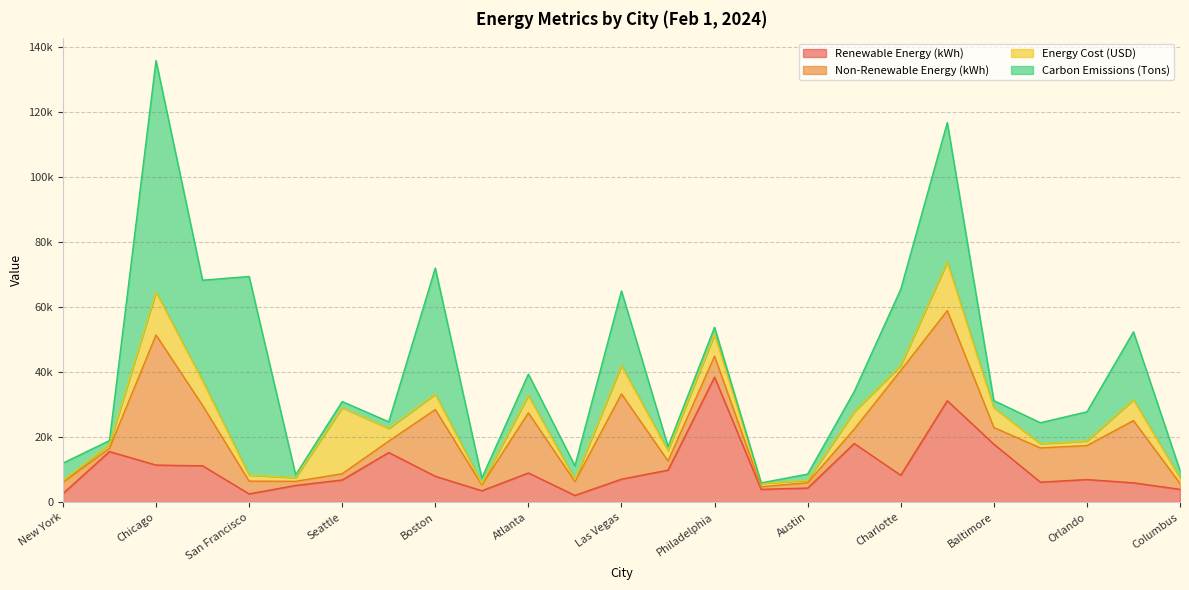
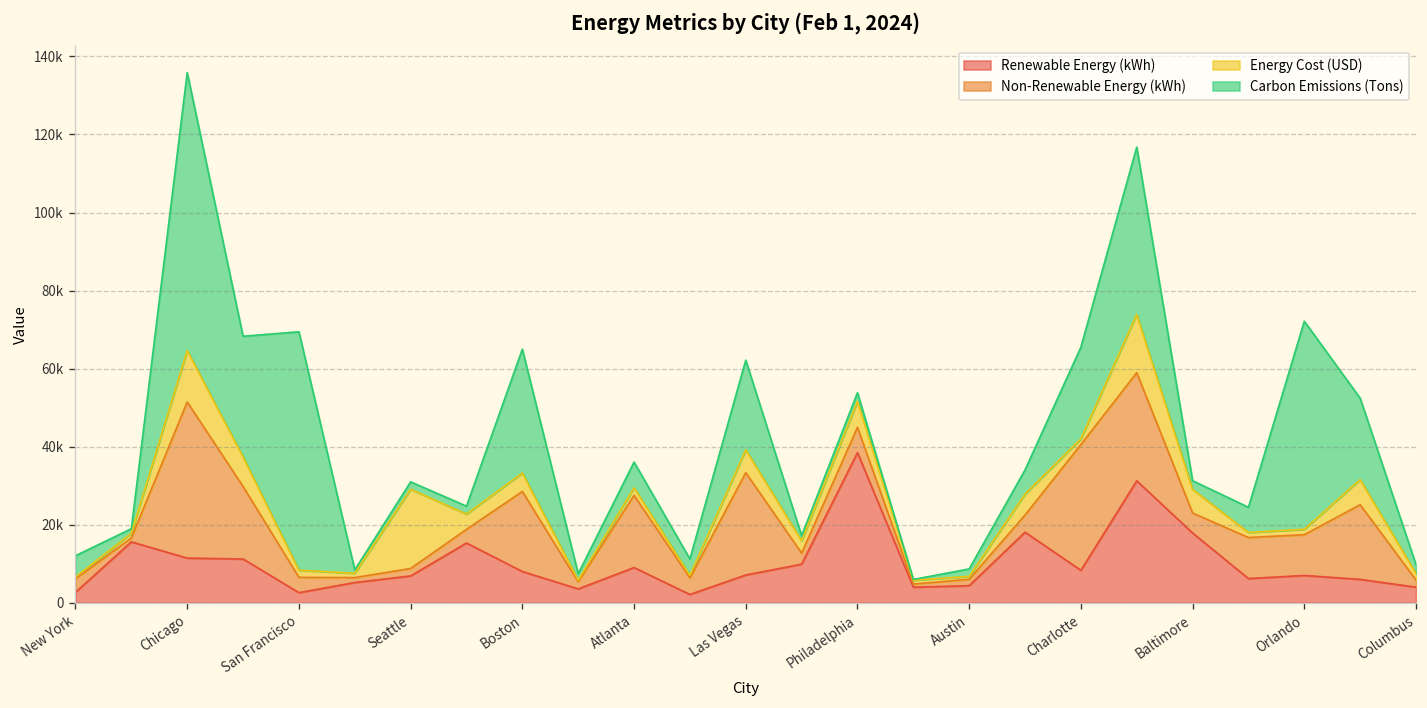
  {
    "Energy Cost (USD)": {
      "Chicago": 13000,
      "San Francisco": 2000,
      "Seattle": 20000,
      "Boston": 5000,
-     "Atlanta": 5000,
-     "Las Vegas": 9000,
+     "Atlanta": 2000,
+     "Las Vegas": 6000,
      "Philadelphia": 7000,
      "Charlotte": 2000,
      "Baltimore": 6000,
      "Orlando": 1000,
      "Columbus": 2000
    },
    "Carbon Emissions (Tons)": {
      "New York": 5000,
      "Chicago": 71000,
      "San Francisco": 61000,
      "Seattle": 2000,
-     "Boston": 39000,
+     "Boston": 32000,
      "Atlanta": 7000,
      "Las Vegas": 23000,
      "Philadelphia": 2000,
      "Austin": 2000,
      "Charlotte": 23000,
      "Baltimore": 2000,
-     "Orlando": 9000,
+     "Orlando": 53000,
      "Columbus": 2000
    }
  }
